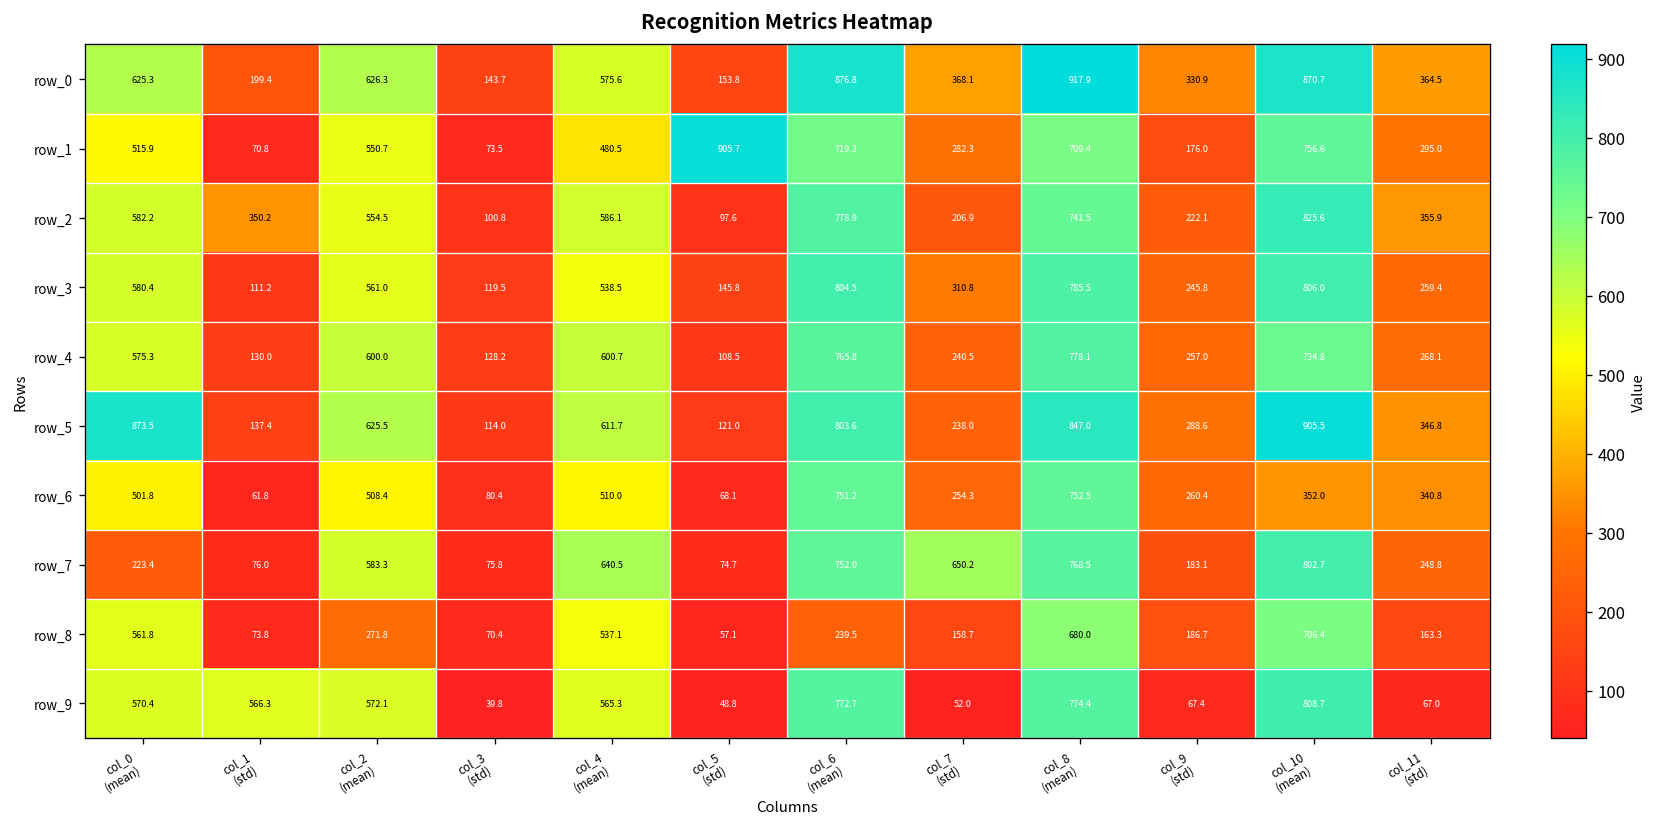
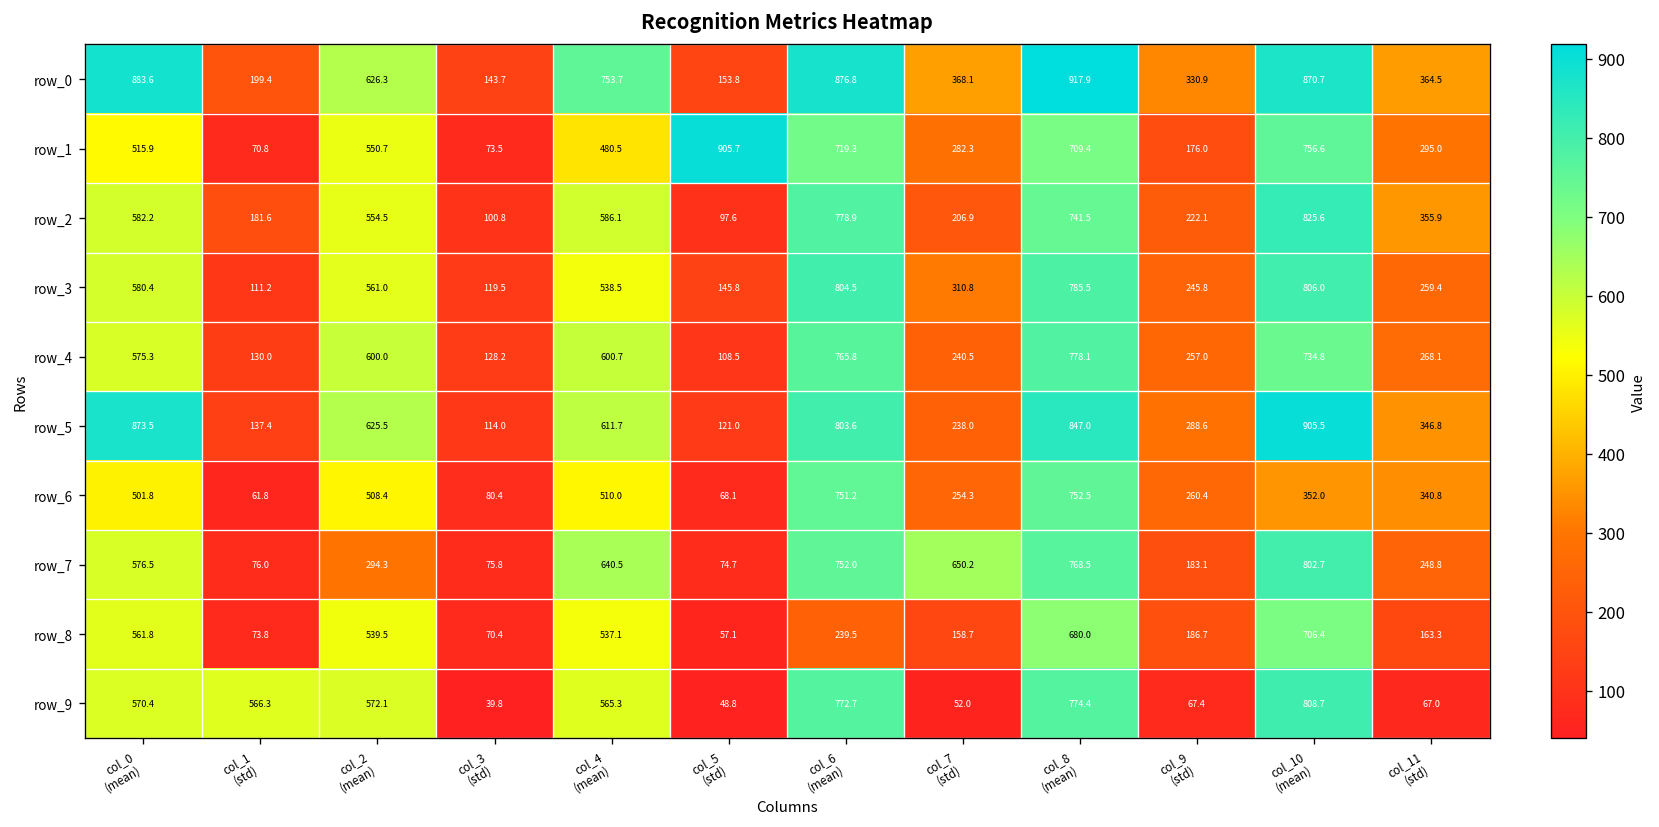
  {
    "row_0": {
-     "col_0 (mean)": 625.3,
+     "col_0 (mean)": 883.6,
      "col_1 (std)": 199.4,
      "col_2 (mean)": 626.3,
      "col_3 (std)": 143.7,
-     "col_4 (mean)": 575.6,
+     "col_4 (mean)": 753.7,
      "col_5 (std)": 153.8,
      "col_6 (mean)": 876.8,
      "col_7 (std)": 368.1,
      "col_8 (mean)": 917.9,
      "col_9 (std)": 330.9,
      "col_10 (mean)": 870.7,
      "col_11 (std)": 364.5
    },
    "row_1": {
      "col_0 (mean)": 515.9,
      "col_1 (std)": 70.8,
      "col_2 (mean)": 550.7,
      "col_3 (std)": 73.5,
      "col_4 (mean)": 480.5,
      "col_5 (std)": 905.7,
      "col_6 (mean)": 719.3,
      "col_7 (std)": 282.3,
      "col_8 (mean)": 709.4,
      "col_9 (std)": 176.0,
      "col_10 (mean)": 756.6,
      "col_11 (std)": 295.0
    },
    "row_2": {
      "col_0 (mean)": 582.2,
-     "col_1 (std)": 350.2,
+     "col_1 (std)": 181.6,
      "col_2 (mean)": 554.5,
      "col_3 (std)": 100.8,
      "col_4 (mean)": 586.1,
      "col_5 (std)": 97.6,
      "col_6 (mean)": 778.9,
      "col_7 (std)": 206.9,
      "col_8 (mean)": 741.5,
      "col_9 (std)": 222.1,
      "col_10 (mean)": 825.6,
      "col_11 (std)": 355.9
    },
    "row_3": {
      "col_0 (mean)": 580.4,
      "col_1 (std)": 111.2,
      "col_2 (mean)": 561.0,
      "col_3 (std)": 119.5,
      "col_4 (mean)": 538.5,
      "col_5 (std)": 145.8,
      "col_6 (mean)": 804.5,
      "col_7 (std)": 310.8,
      "col_8 (mean)": 785.5,
      "col_9 (std)": 245.8,
      "col_10 (mean)": 806.0,
      "col_11 (std)": 259.4
    },
    "row_4": {
      "col_0 (mean)": 575.3,
      "col_1 (std)": 130.0,
      "col_2 (mean)": 600.0,
      "col_3 (std)": 128.2,
      "col_4 (mean)": 600.7,
      "col_5 (std)": 108.5,
      "col_6 (mean)": 765.8,
      "col_7 (std)": 240.5,
      "col_8 (mean)": 778.1,
      "col_9 (std)": 257.0,
      "col_10 (mean)": 734.8,
      "col_11 (std)": 268.1
    },
    "row_5": {
      "col_0 (mean)": 873.5,
      "col_1 (std)": 137.4,
      "col_2 (mean)": 625.5,
      "col_3 (std)": 114.0,
      "col_4 (mean)": 611.7,
      "col_5 (std)": 121.0,
      "col_6 (mean)": 803.6,
      "col_7 (std)": 238.0,
      "col_8 (mean)": 847.0,
      "col_9 (std)": 288.6,
      "col_10 (mean)": 905.5,
      "col_11 (std)": 346.8
    },
    "row_6": {
      "col_0 (mean)": 501.8,
      "col_1 (std)": 61.8,
      "col_2 (mean)": 508.4,
      "col_3 (std)": 80.4,
      "col_4 (mean)": 510.0,
      "col_5 (std)": 68.1,
      "col_6 (mean)": 751.2,
      "col_7 (std)": 254.3,
      "col_8 (mean)": 752.5,
      "col_9 (std)": 260.4,
      "col_10 (mean)": 352.0,
      "col_11 (std)": 340.8
    },
    "row_7": {
-     "col_0 (mean)": 223.4,
+     "col_0 (mean)": 576.5,
      "col_1 (std)": 76.0,
-     "col_2 (mean)": 583.3,
+     "col_2 (mean)": 294.3,
      "col_3 (std)": 75.8,
      "col_4 (mean)": 640.5,
      "col_5 (std)": 74.7,
      "col_6 (mean)": 752.0,
      "col_7 (std)": 650.2,
      "col_8 (mean)": 768.5,
      "col_9 (std)": 183.1,
      "col_10 (mean)": 802.7,
      "col_11 (std)": 248.8
    },
    "row_8": {
      "col_0 (mean)": 561.8,
      "col_1 (std)": 73.8,
-     "col_2 (mean)": 271.8,
+     "col_2 (mean)": 539.5,
      "col_3 (std)": 70.4,
      "col_4 (mean)": 537.1,
      "col_5 (std)": 57.1,
      "col_6 (mean)": 239.5,
      "col_7 (std)": 158.7,
      "col_8 (mean)": 680.0,
      "col_9 (std)": 186.7,
      "col_10 (mean)": 706.4,
      "col_11 (std)": 163.3
    },
    "row_9": {
      "col_0 (mean)": 570.4,
      "col_1 (std)": 566.3,
      "col_2 (mean)": 572.1,
      "col_3 (std)": 39.8,
      "col_4 (mean)": 565.3,
      "col_5 (std)": 48.8,
      "col_6 (mean)": 772.7,
      "col_7 (std)": 52.0,
      "col_8 (mean)": 774.4,
      "col_9 (std)": 67.4,
      "col_10 (mean)": 808.7,
      "col_11 (std)": 67.0
    }
  }
